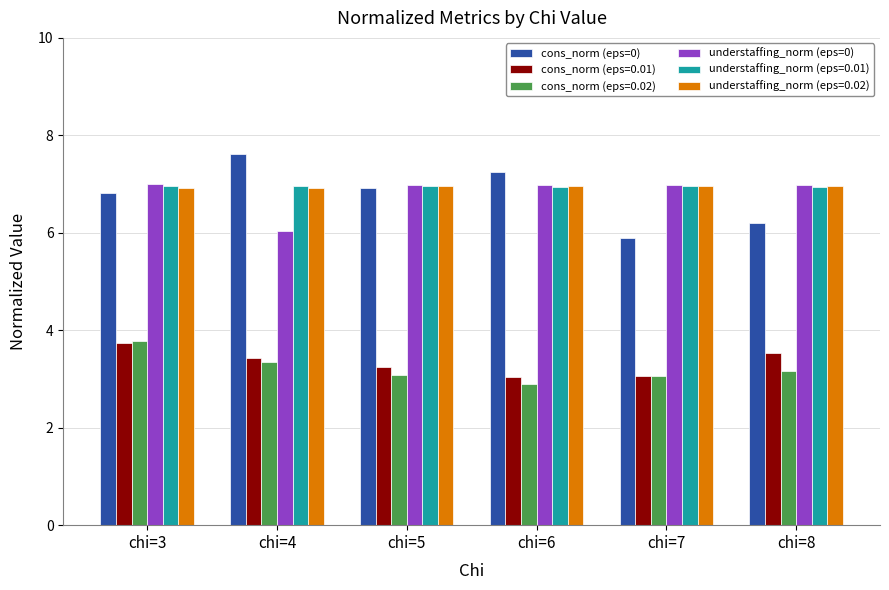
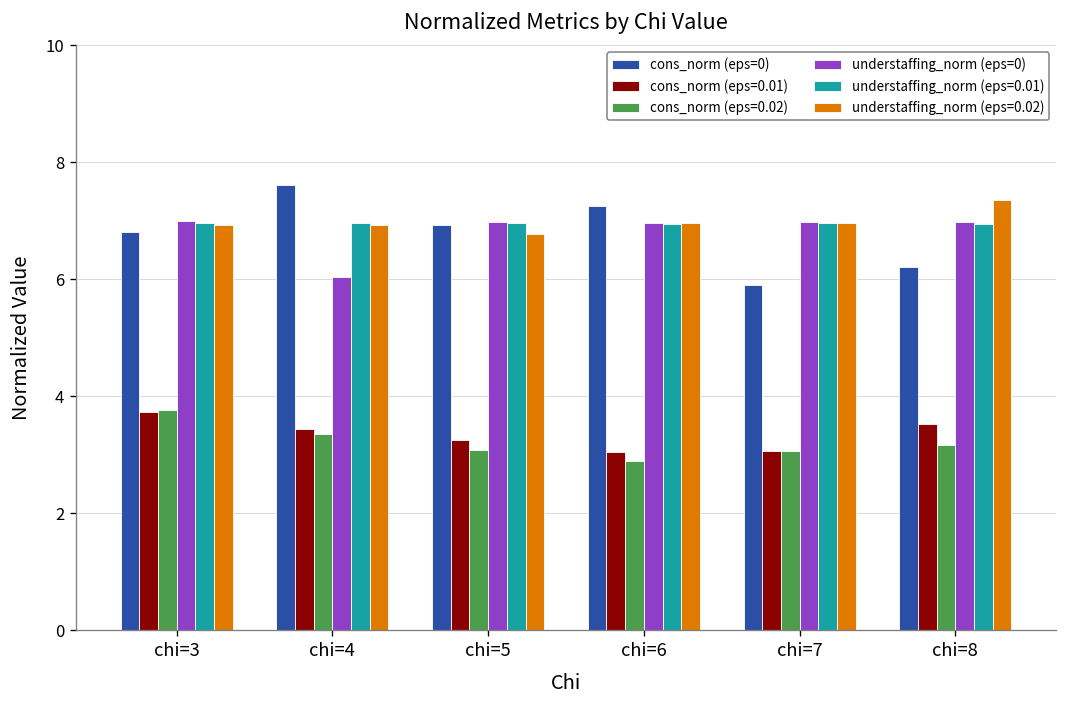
  {
    "cons_norm (eps=0)": {
      "chi=3": 6.8,
      "chi=4": 7.6,
      "chi=5": 6.9,
      "chi=6": 7.3,
      "chi=7": 5.9,
      "chi=8": 6.2
    },
    "cons_norm (eps=0.01)": {
      "chi=3": 3.7,
      "chi=4": 3.4,
      "chi=5": 3.3,
      "chi=6": 3.0,
      "chi=7": 3.1,
      "chi=8": 3.5
    },
    "cons_norm (eps=0.02)": {
      "chi=3": 3.8,
      "chi=4": 3.4,
      "chi=5": 3.1,
      "chi=6": 2.9,
      "chi=7": 3.1,
      "chi=8": 3.2
    },
    "understaffing_norm (eps=0)": {
      "chi=3": 7.0,
      "chi=4": 6.0,
      "chi=5": 7.0,
      "chi=6": 7.0,
      "chi=7": 7.0,
      "chi=8": 7.0
    },
    "understaffing_norm (eps=0.01)": {
      "chi=3": 7.0,
      "chi=4": 7.0,
      "chi=5": 7.0,
      "chi=6": 6.9,
      "chi=7": 7.0,
      "chi=8": 6.9
    },
    "understaffing_norm (eps=0.02)": {
      "chi=3": 6.9,
      "chi=4": 6.9,
-     "chi=5": 7.0,
+     "chi=5": 6.8,
      "chi=6": 7.0,
      "chi=7": 7.0,
-     "chi=8": 7.0
+     "chi=8": 7.4
    }
  }
